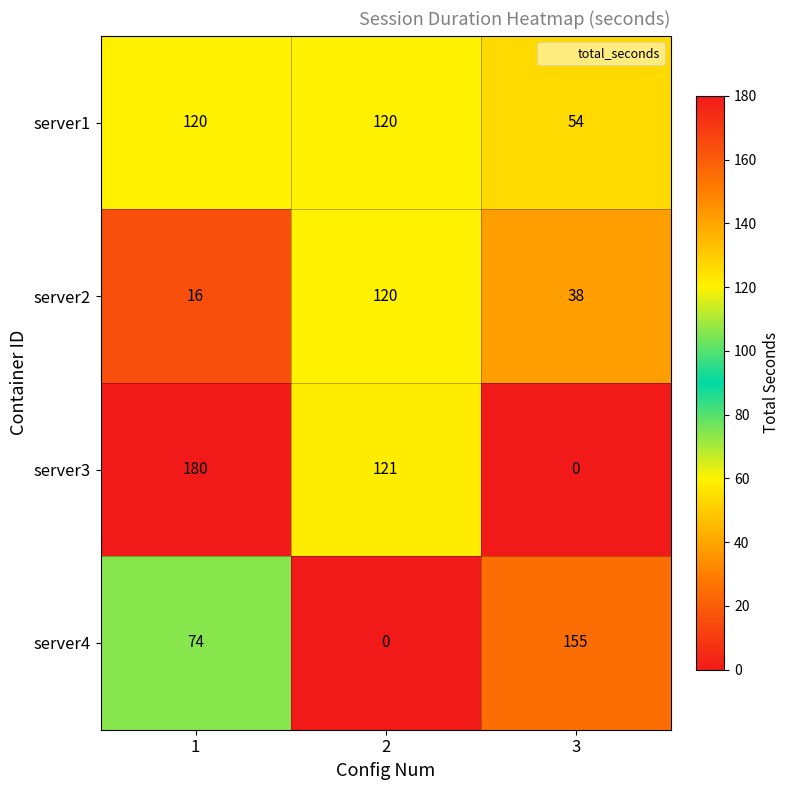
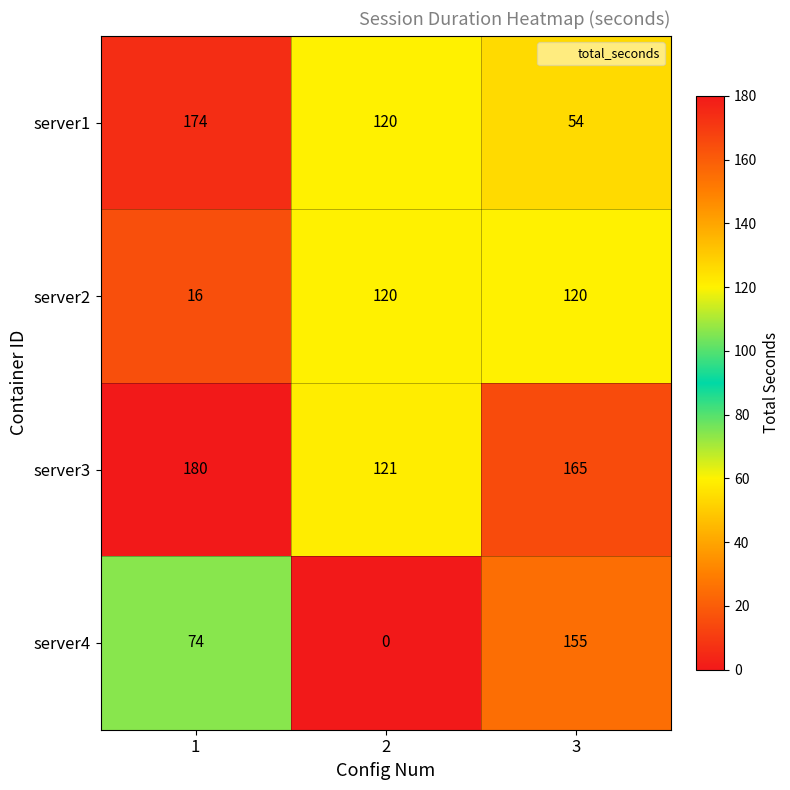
  {
    "server1": {
-     "1": 120,
+     "1": 174,
      "2": 120,
      "3": 54
    },
    "server2": {
      "1": 16,
      "2": 120,
-     "3": 38
+     "3": 120
    },
    "server3": {
      "1": 180,
      "2": 121,
-     "3": 0
+     "3": 165
    },
    "server4": {
      "1": 74,
      "2": 0,
      "3": 155
    }
  }
